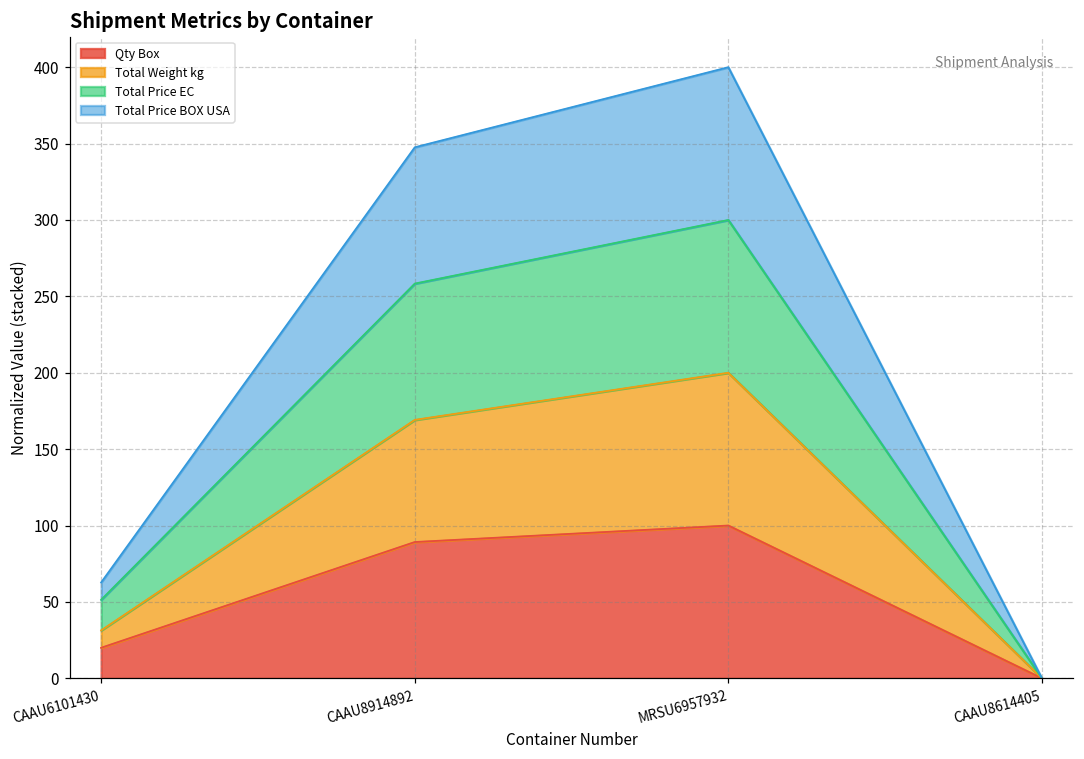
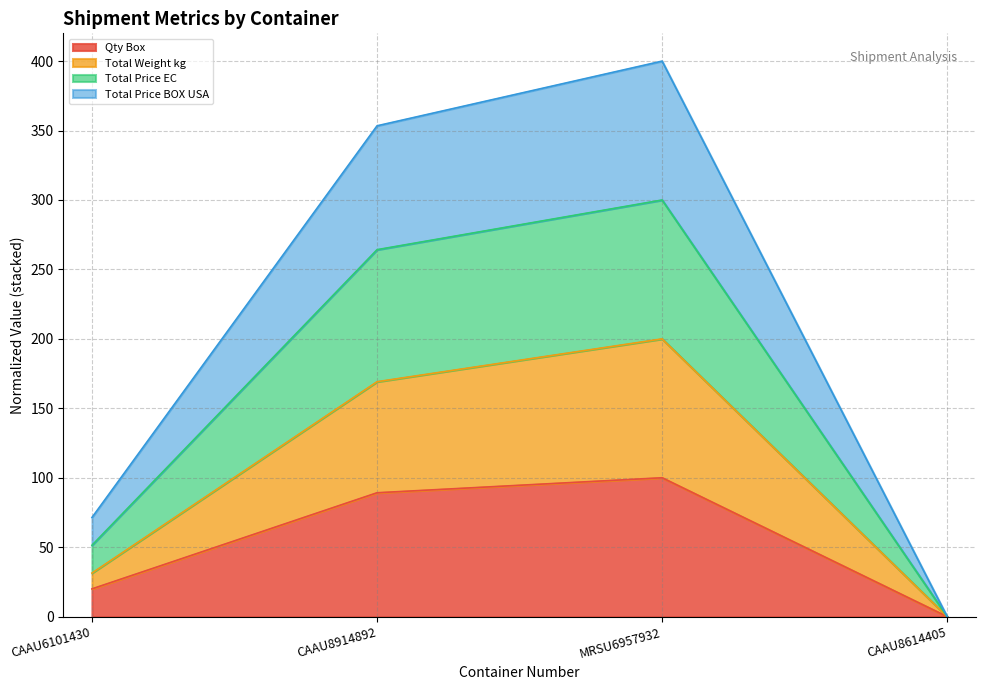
  {
    "Qty Box": {
      "CAAU6101430": 20,
      "CAAU8914892": 89,
      "MRSU6957932": 100
    },
    "Total Weight kg": {
      "CAAU6101430": 11,
      "CAAU8914892": 80,
      "MRSU6957932": 100
    },
    "Total Price EC": {
      "CAAU6101430": 20,
-     "CAAU8914892": 89,
+     "CAAU8914892": 95,
      "MRSU6957932": 100
    },
    "Total Price BOX USA": {
-     "CAAU6101430": 11,
+     "CAAU6101430": 20,
      "CAAU8914892": 89,
      "MRSU6957932": 100
    }
  }
